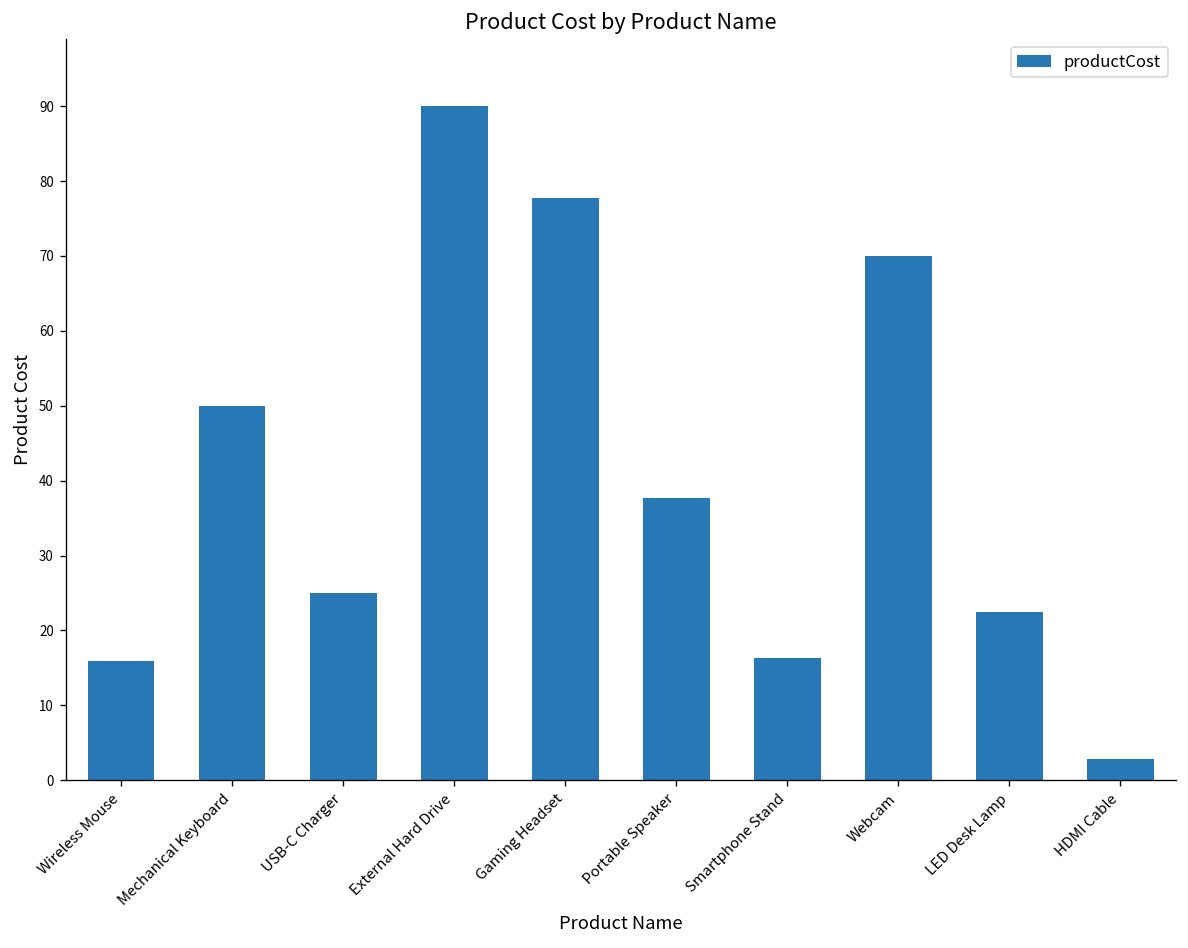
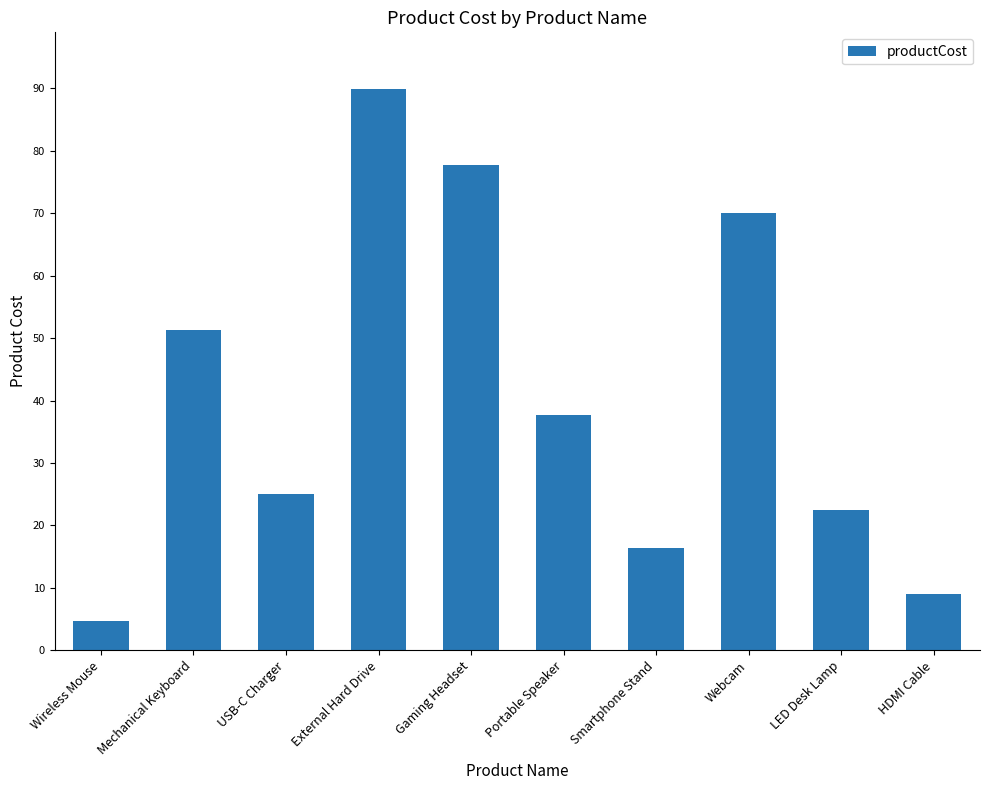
  {
-   "Wireless Mouse": 16,
-   "Mechanical Keyboard": 50,
+   "Wireless Mouse": 5,
+   "Mechanical Keyboard": 51,
    "USB-C Charger": 25,
    "External Hard Drive": 90,
    "Gaming Headset": 78,
    "Portable Speaker": 38,
    "Smartphone Stand": 16,
    "Webcam": 70,
    "LED Desk Lamp": 23,
-   "HDMI Cable": 3
+   "HDMI Cable": 9
  }
